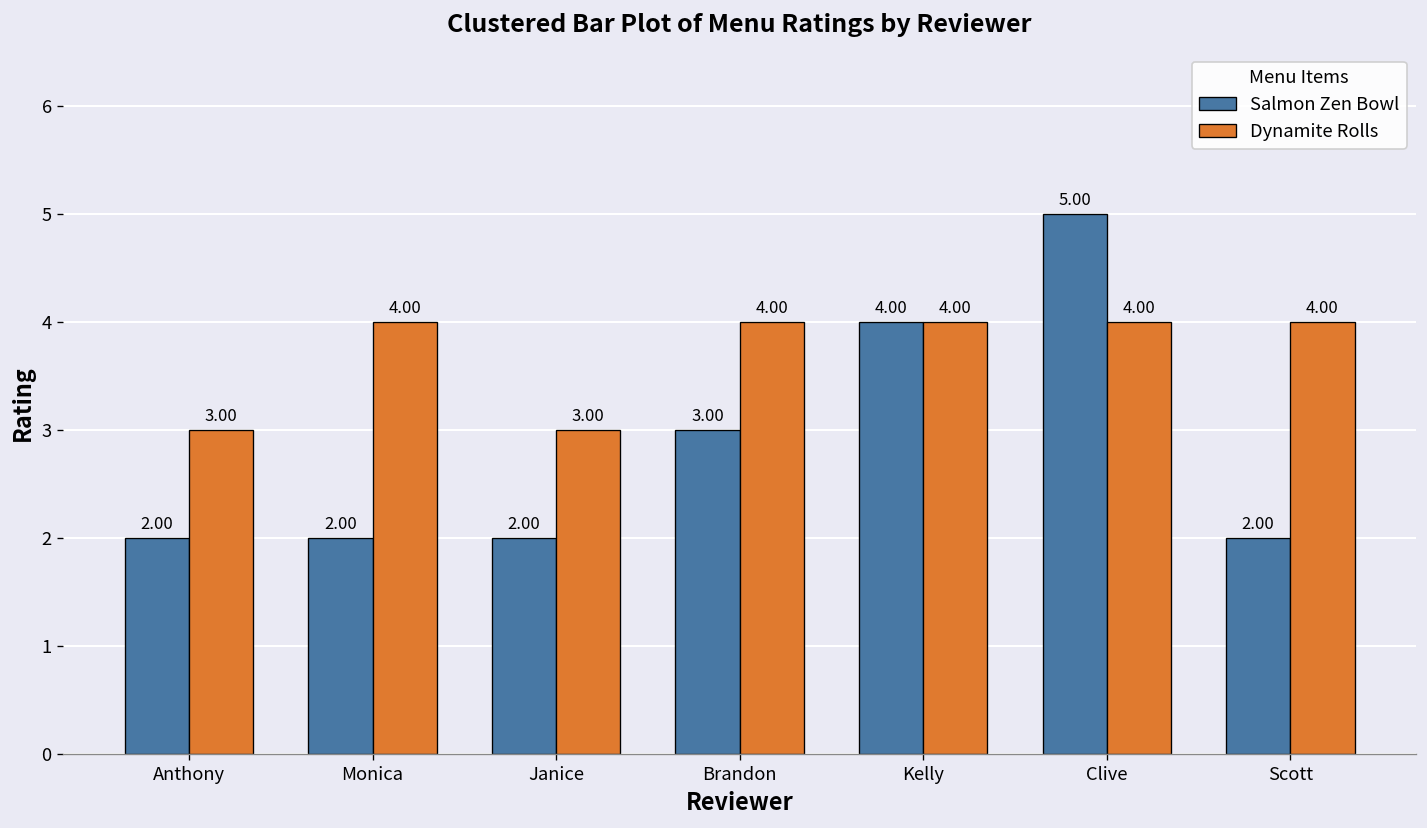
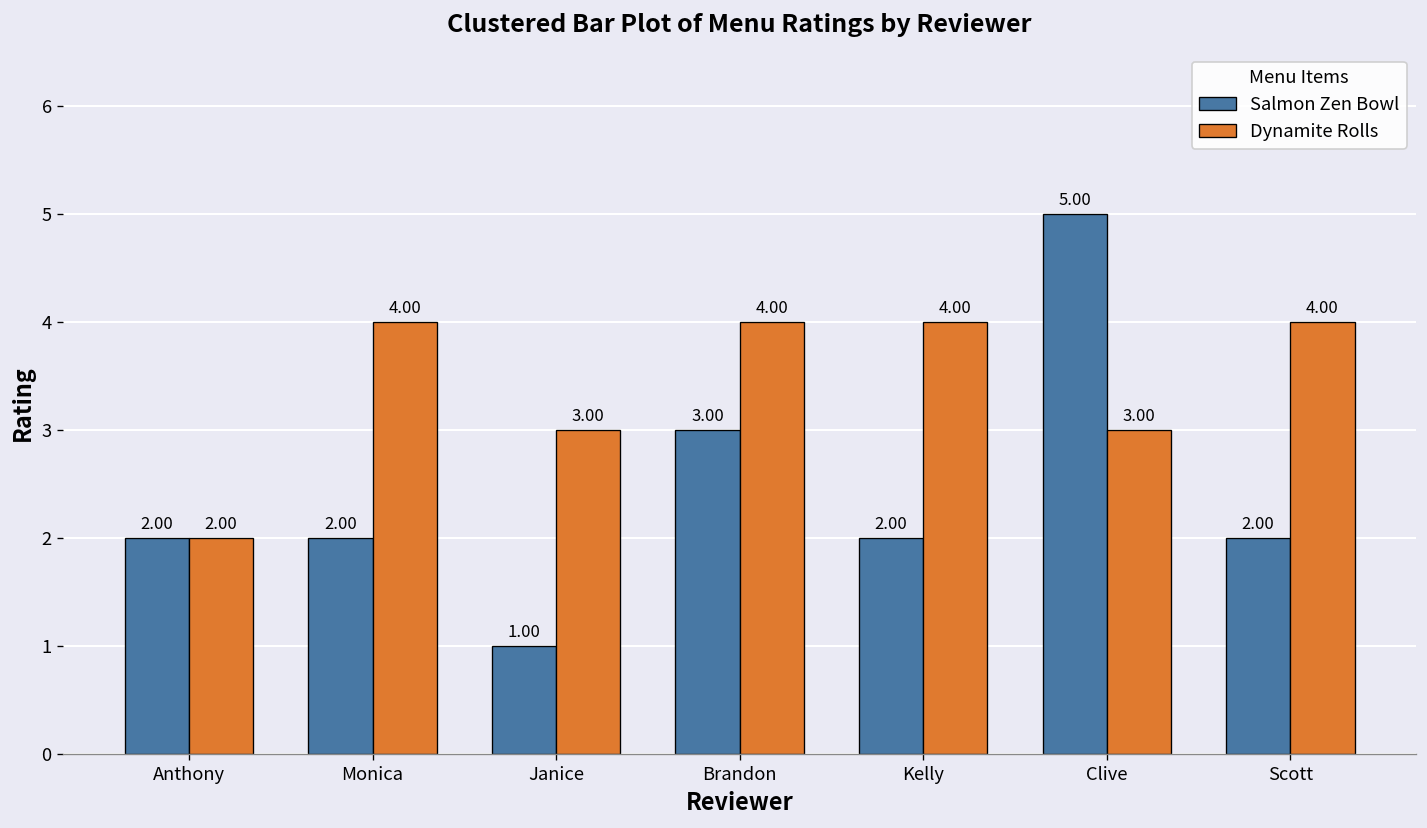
  {
    "Salmon Zen Bowl": {
      "Anthony": 2.00,
      "Monica": 2.00,
-     "Janice": 2.00,
+     "Janice": 1.00,
      "Brandon": 3.00,
-     "Kelly": 4.00,
+     "Kelly": 2.00,
      "Clive": 5.00,
      "Scott": 2.00
    },
    "Dynamite Rolls": {
-     "Anthony": 3.00,
+     "Anthony": 2.00,
      "Monica": 4.00,
      "Janice": 3.00,
      "Brandon": 4.00,
      "Kelly": 4.00,
-     "Clive": 4.00,
+     "Clive": 3.00,
      "Scott": 4.00
    }
  }
